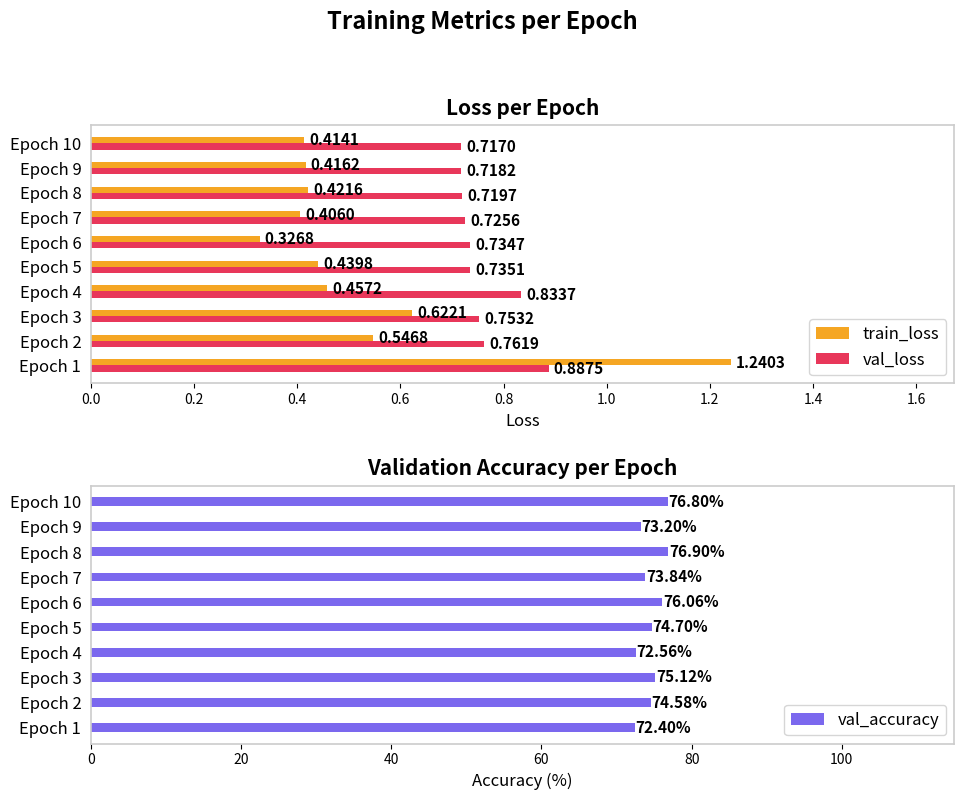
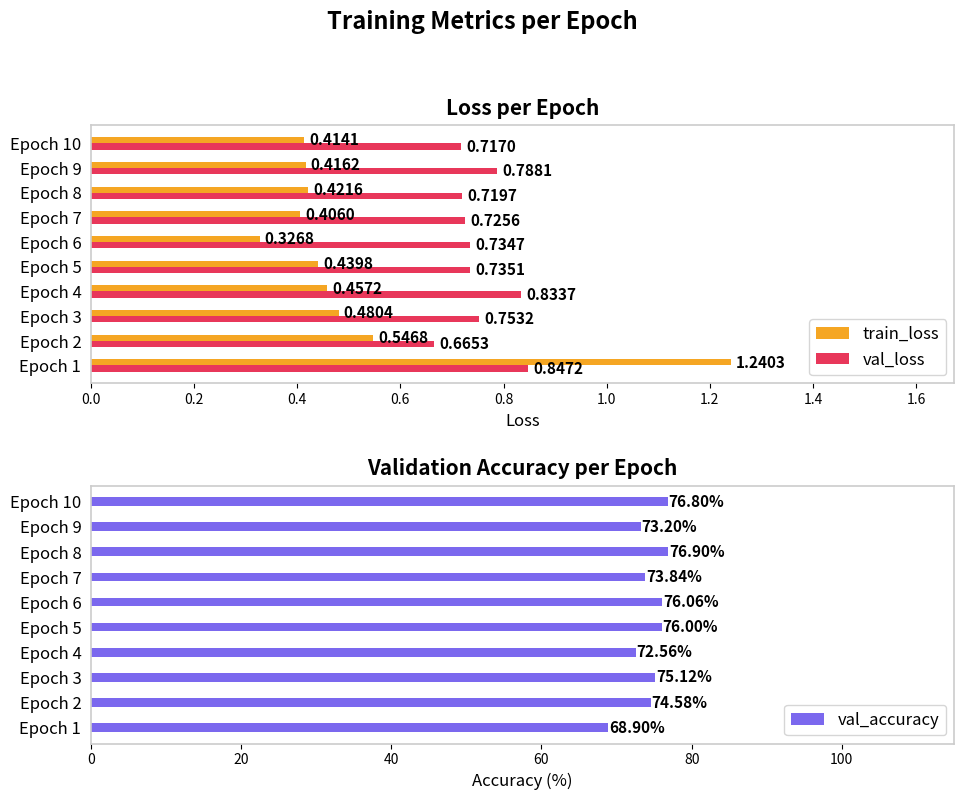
  {
    "Loss per Epoch": {
      "train_loss": {
        "Epoch 10": "0.4141",
        "Epoch 9": "0.4162",
        "Epoch 8": "0.4216",
        "Epoch 7": "0.4060",
        "Epoch 6": "0.3268",
        "Epoch 5": "0.4398",
        "Epoch 4": "0.4572",
-       "Epoch 3": "0.6221",
+       "Epoch 3": "0.4804",
        "Epoch 2": "0.5468",
        "Epoch 1": "1.2403"
      },
      "val_loss": {
        "Epoch 10": "0.7170",
-       "Epoch 9": "0.7182",
+       "Epoch 9": "0.7881",
        "Epoch 8": "0.7197",
        "Epoch 7": "0.7256",
        "Epoch 6": "0.7347",
        "Epoch 5": "0.7351",
        "Epoch 4": "0.8337",
        "Epoch 3": "0.7532",
-       "Epoch 2": "0.7619",
-       "Epoch 1": "0.8875"
+       "Epoch 2": "0.6653",
+       "Epoch 1": "0.8472"
      }
    },
    "Validation Accuracy per Epoch": {
      "Epoch 10": "76.80%",
      "Epoch 9": "73.20%",
      "Epoch 8": "76.90%",
      "Epoch 7": "73.84%",
      "Epoch 6": "76.06%",
-     "Epoch 5": "74.70%",
+     "Epoch 5": "76.00%",
      "Epoch 4": "72.56%",
      "Epoch 3": "75.12%",
      "Epoch 2": "74.58%",
-     "Epoch 1": "72.40%"
+     "Epoch 1": "68.90%"
    }
  }
